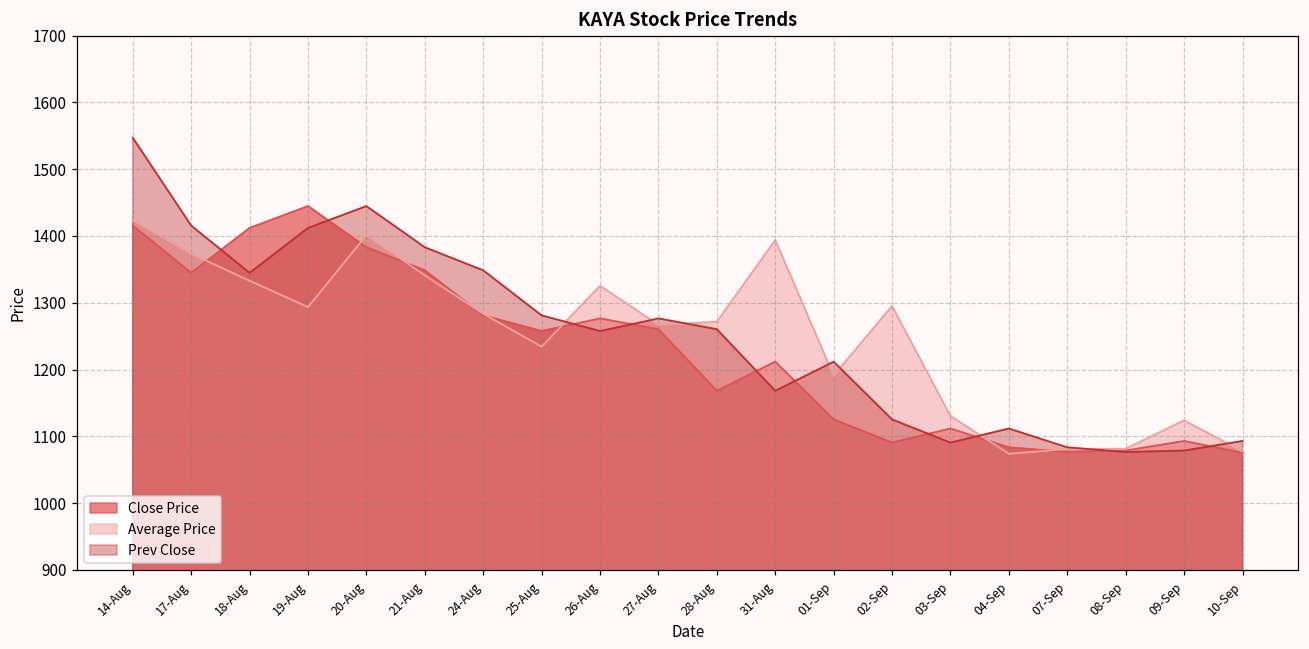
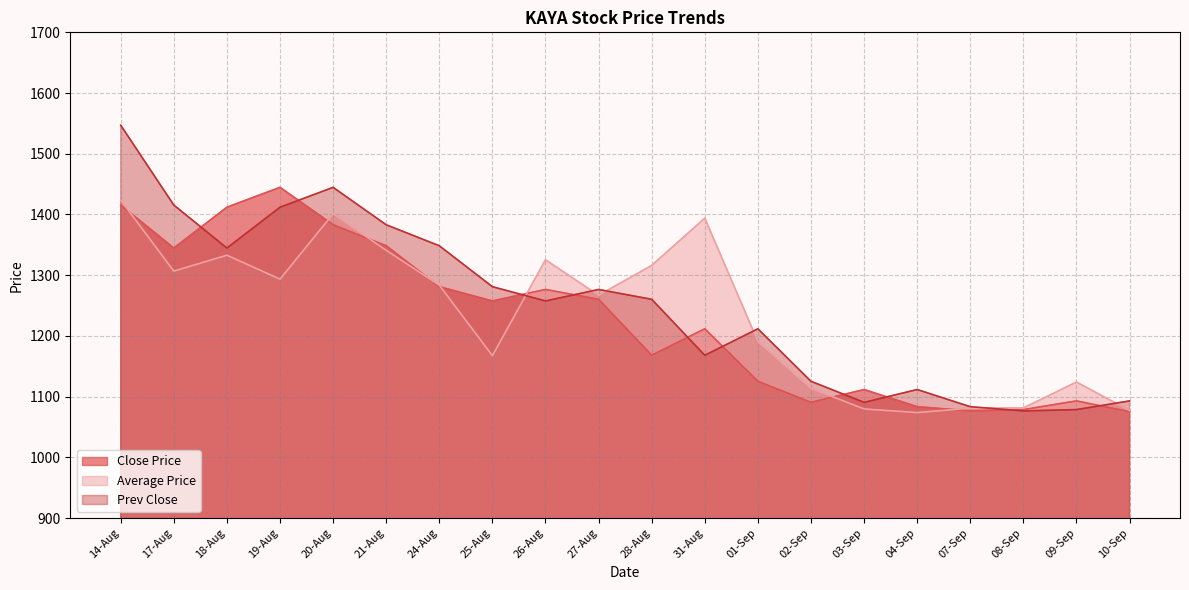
  {
    "Average Price": {
      "14-Aug": 1420,
-     "17-Aug": 1370,
+     "17-Aug": 1310,
      "18-Aug": 1330,
      "19-Aug": 1290,
      "20-Aug": 1400,
      "21-Aug": 1340,
-     "25-Aug": 1230,
+     "25-Aug": 1170,
      "26-Aug": 1330,
      "27-Aug": 1270,
-     "28-Aug": 1270,
+     "28-Aug": 1320,
      "31-Aug": 1390,
      "01-Sep": 1190,
-     "02-Sep": 1300,
-     "03-Sep": 1130,
+     "02-Sep": 1110,
+     "03-Sep": 1080,
      "04-Sep": 1070,
      "09-Sep": 1120
    }
  }
